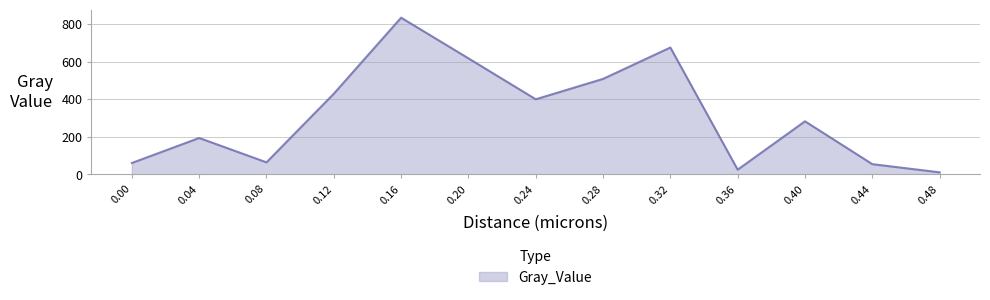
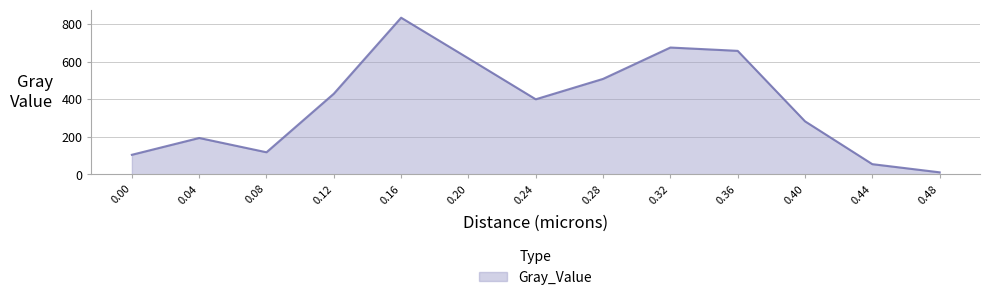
  {
-   "0.00": 60,
+   "0.00": 100,
    "0.04": 190,
-   "0.08": 60,
+   "0.08": 120,
    "0.12": 430,
    "0.16": 830,
    "0.20": 620,
    "0.24": 400,
    "0.28": 510,
    "0.32": 680,
-   "0.36": 30,
+   "0.36": 660,
    "0.40": 280,
    "0.44": 50,
    "0.48": 10
  }
